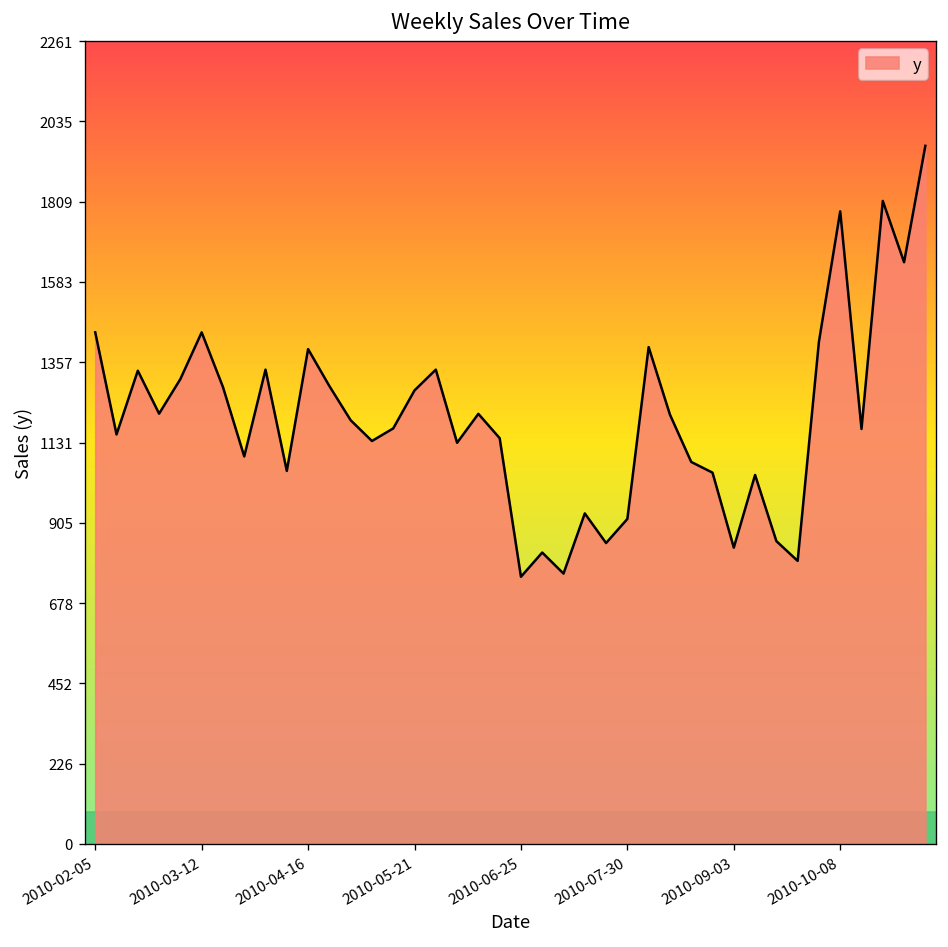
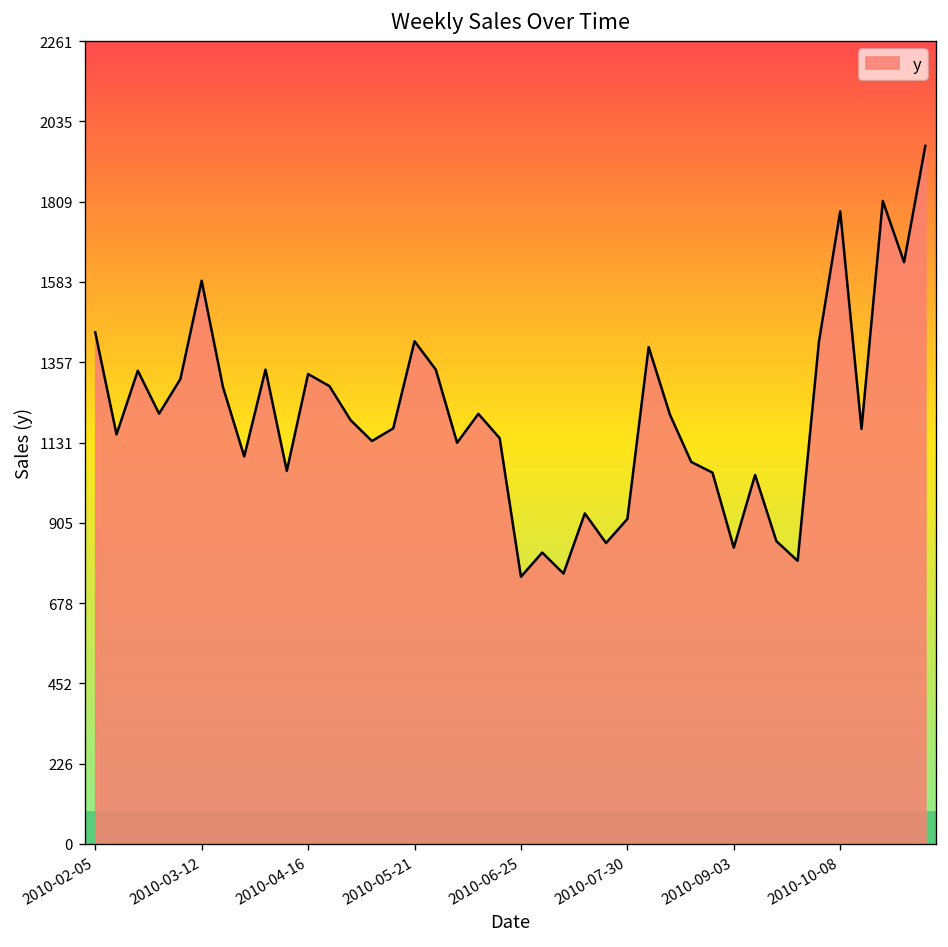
  {
    "2010-02-05": 1440,
-   "2010-03-12": 1440,
-   "2010-04-16": 1390,
-   "2010-05-21": 1280,
+   "2010-03-12": 1590,
+   "2010-04-16": 1320,
+   "2010-05-21": 1420,
    "2010-06-25": 750,
    "2010-07-30": 920,
    "2010-09-03": 830,
    "2010-10-08": 1780
  }
